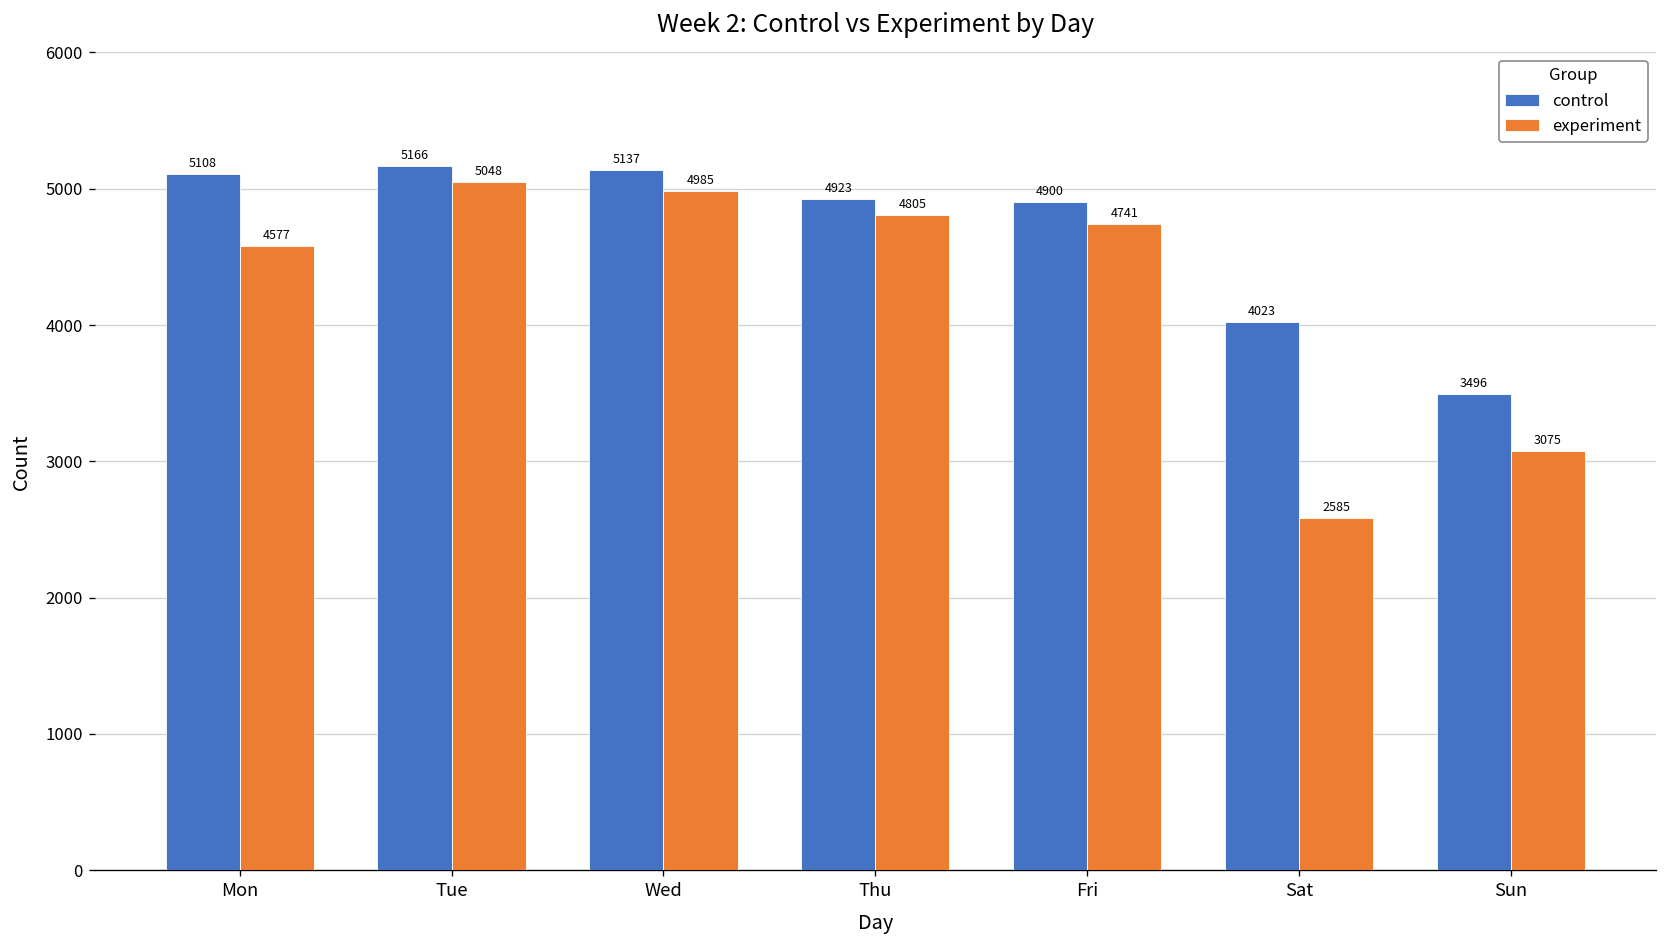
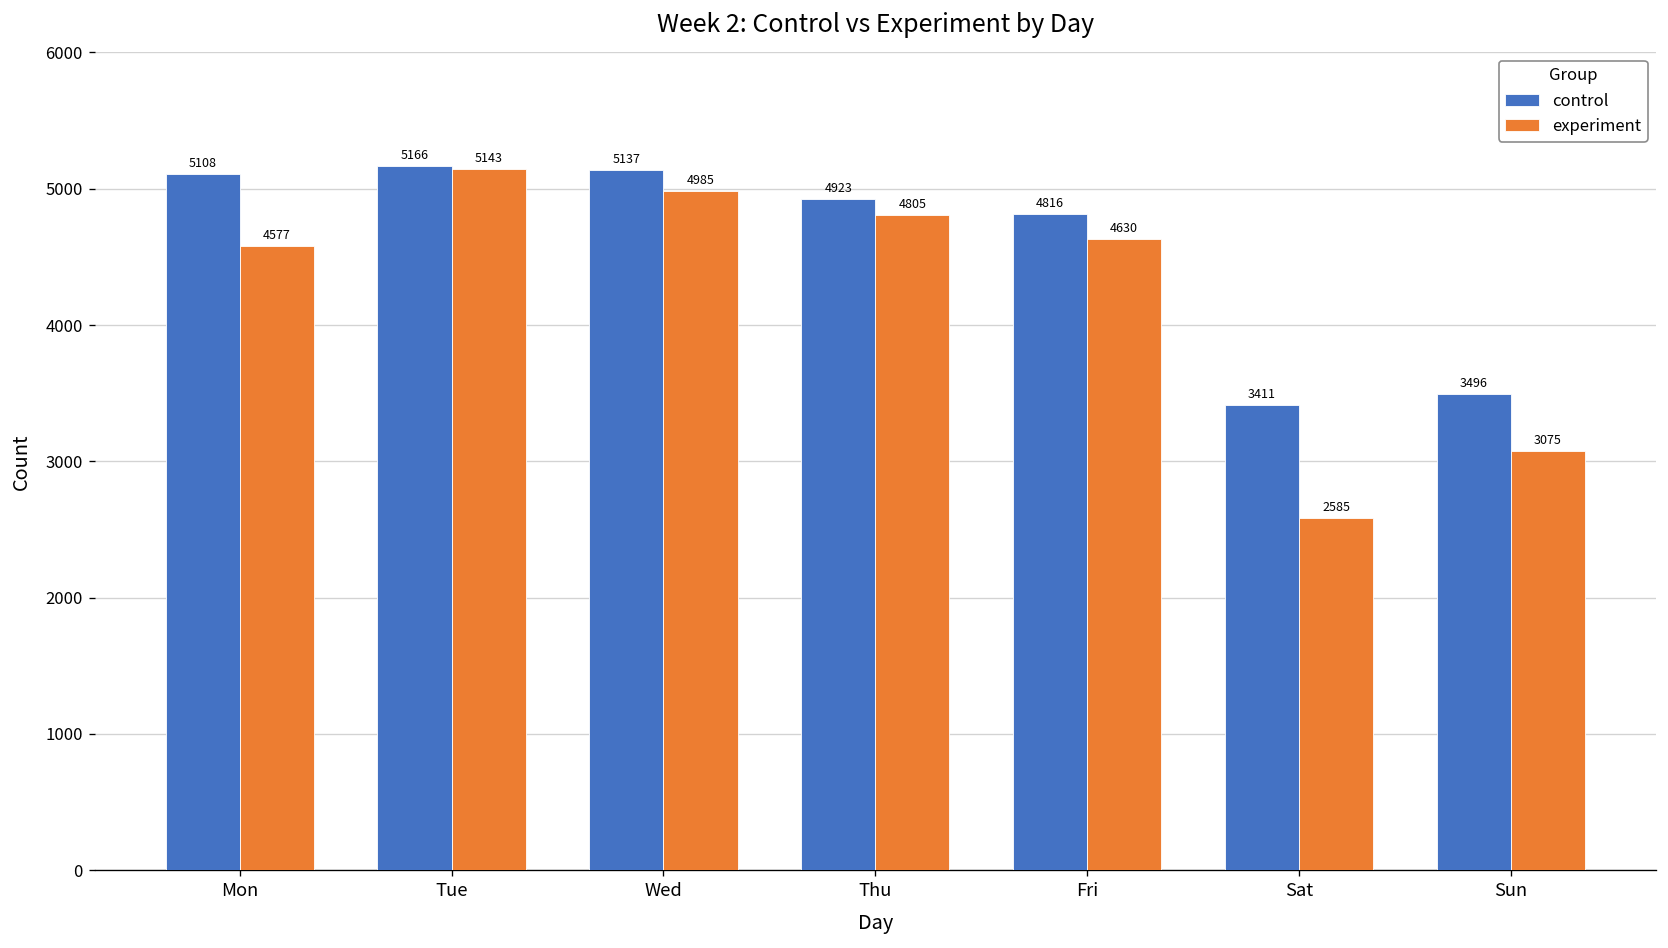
  {
    "control": {
      "Mon": 5108,
      "Tue": 5166,
      "Wed": 5137,
      "Thu": 4923,
-     "Fri": 4900,
-     "Sat": 4023,
+     "Fri": 4816,
+     "Sat": 3411,
      "Sun": 3496
    },
    "experiment": {
      "Mon": 4577,
-     "Tue": 5048,
+     "Tue": 5143,
      "Wed": 4985,
      "Thu": 4805,
-     "Fri": 4741,
+     "Fri": 4630,
      "Sat": 2585,
      "Sun": 3075
    }
  }
